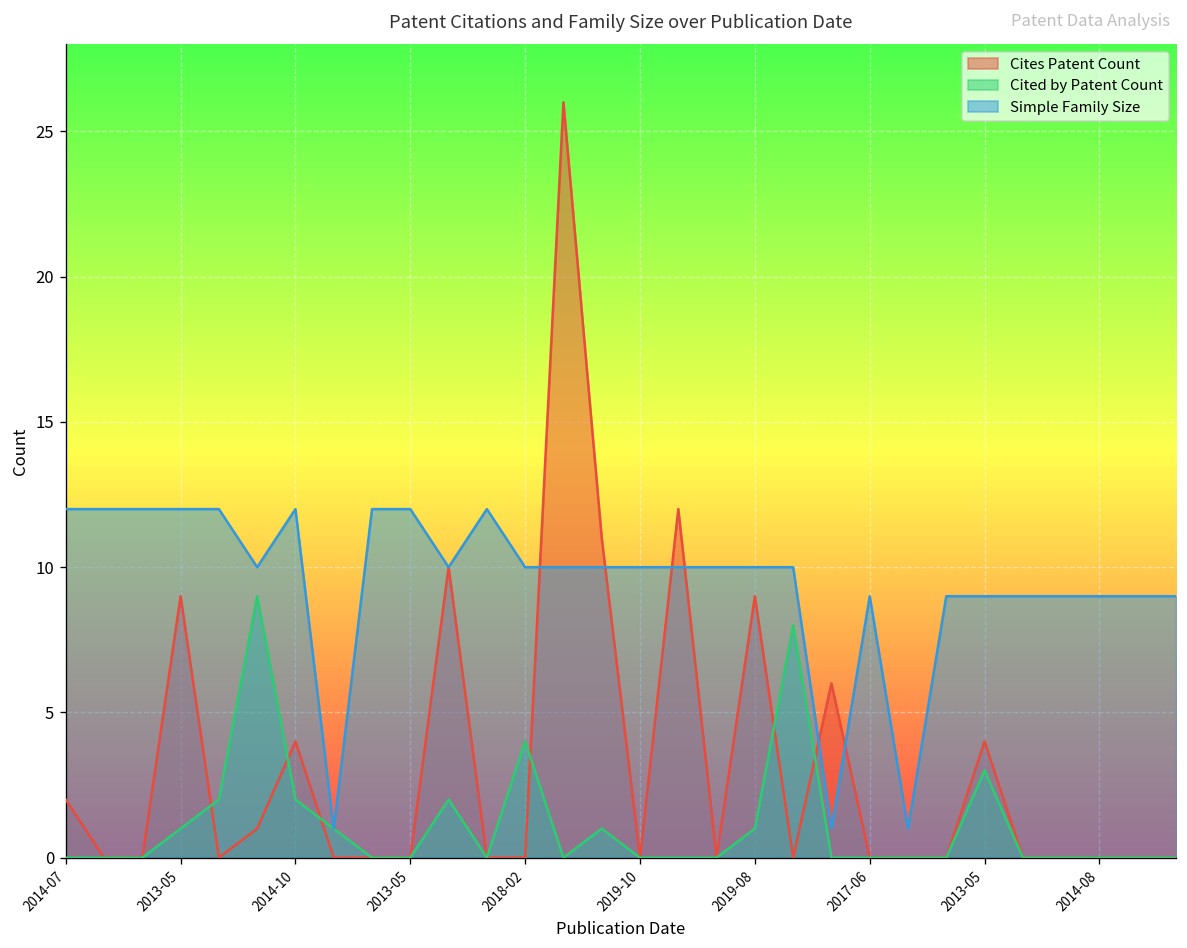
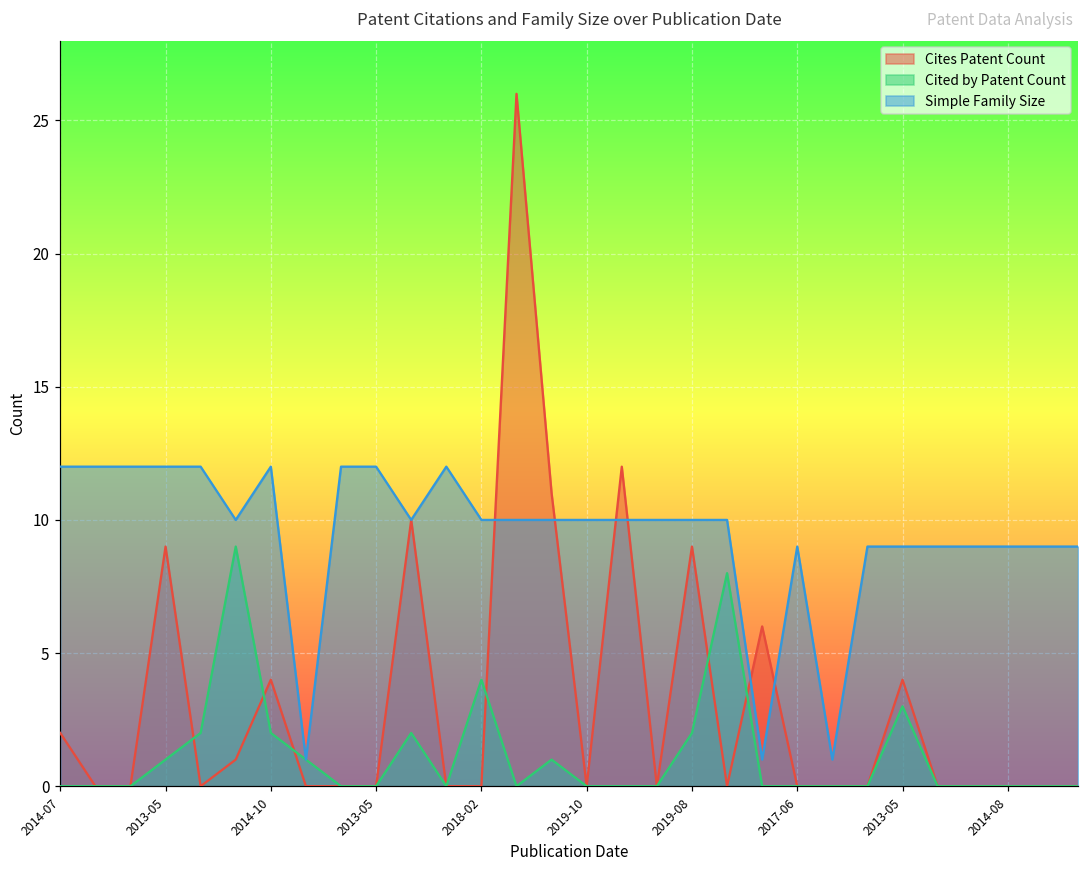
  {
    "Cites Patent Count": {
      "2014-07": 2,
      "2014-10": 4,
      "2018-02": 0,
      "2019-08": 9
    },
    "Cited by Patent Count": {
      "2014-07": 0,
      "2014-10": 2,
      "2018-02": 4,
-     "2019-08": 1
+     "2019-08": 2
    },
    "Simple Family Size": {
      "2014-07": 12,
      "2014-10": 12,
      "2018-02": 10,
      "2019-10": 10,
      "2019-08": 10,
      "2017-06": 9,
      "2014-08": 9
    }
  }
